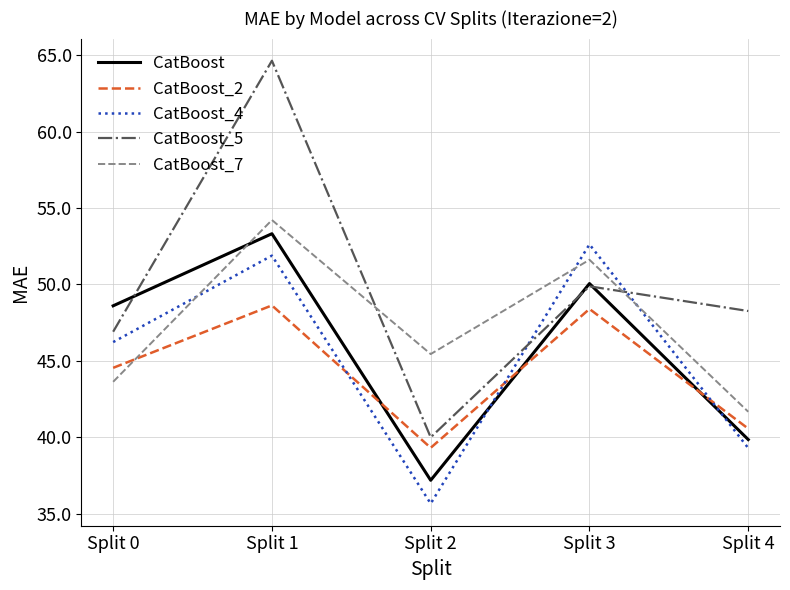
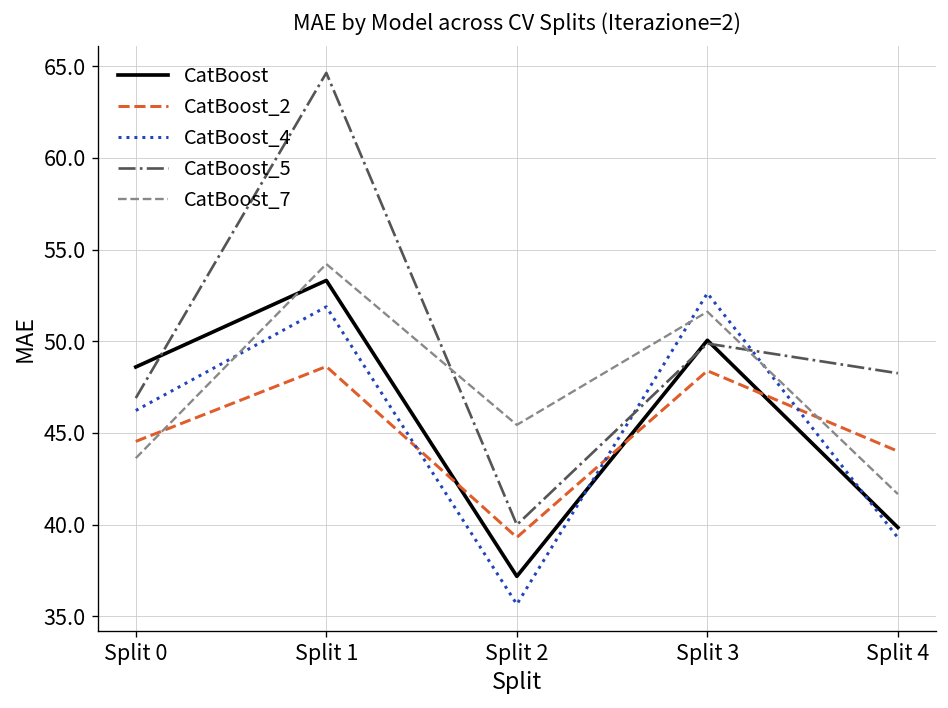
  {
    "CatBoost": {
      "Split 0": 48.6,
      "Split 1": 53.3,
      "Split 2": 37.2,
      "Split 3": 50.1,
      "Split 4": 39.8
    },
    "CatBoost_2": {
      "Split 0": 44.5,
      "Split 1": 48.6,
      "Split 2": 39.3,
      "Split 3": 48.4,
-     "Split 4": 40.6
+     "Split 4": 44.0
    },
    "CatBoost_4": {
      "Split 0": 46.2,
      "Split 1": 51.9,
      "Split 2": 35.7,
      "Split 3": 52.6,
      "Split 4": 39.3
    },
    "CatBoost_5": {
      "Split 0": 46.9,
      "Split 1": 64.6,
      "Split 2": 40.0,
      "Split 3": 49.9,
      "Split 4": 48.3
    },
    "CatBoost_7": {
      "Split 0": 43.6,
      "Split 1": 54.2,
      "Split 2": 45.4,
      "Split 3": 51.6,
      "Split 4": 41.7
    }
  }
